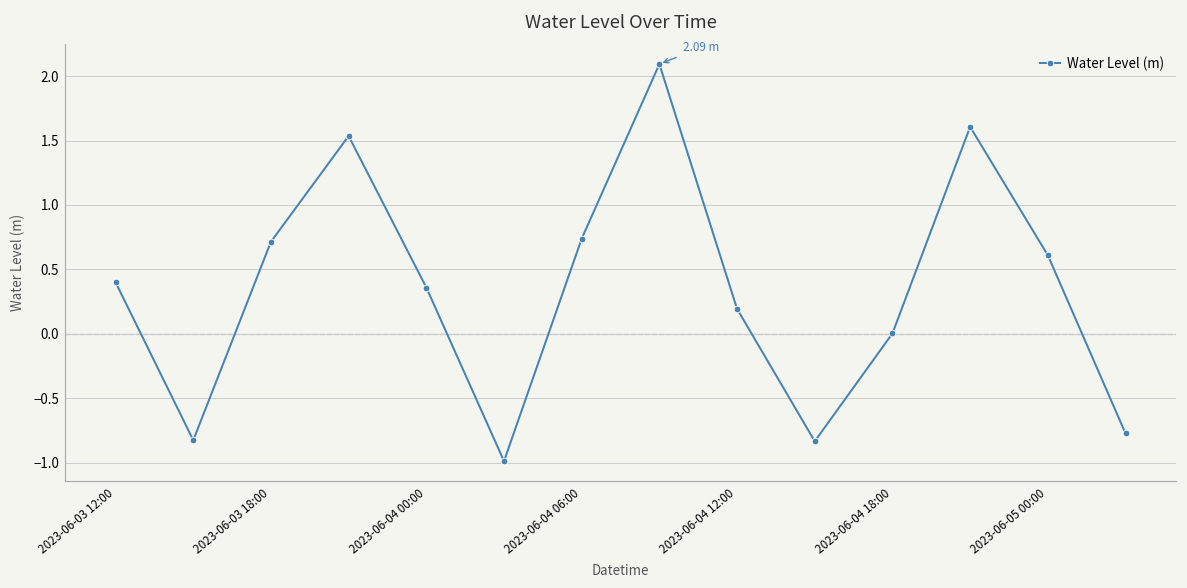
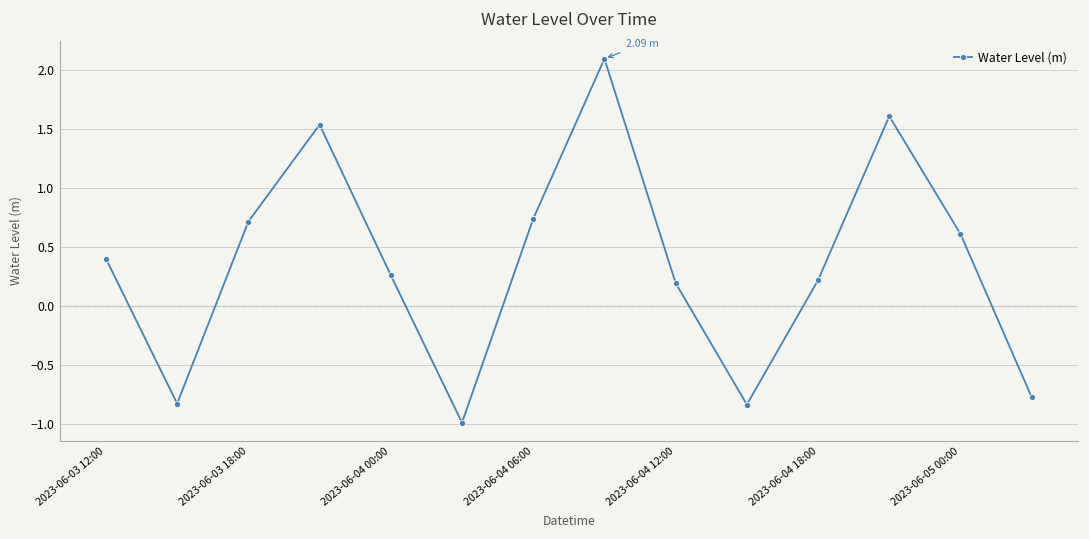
  {
    "2023-06-03 12:00": 0.40,
    "2023-06-03 18:00": 0.71,
-   "2023-06-04 00:00": 0.36,
+   "2023-06-04 00:00": 0.26,
    "2023-06-04 06:00": 0.74,
    "2023-06-04 12:00": 0.19,
-   "2023-06-04 18:00": 0.00,
+   "2023-06-04 18:00": 0.22,
    "2023-06-05 00:00": 0.61
  }
